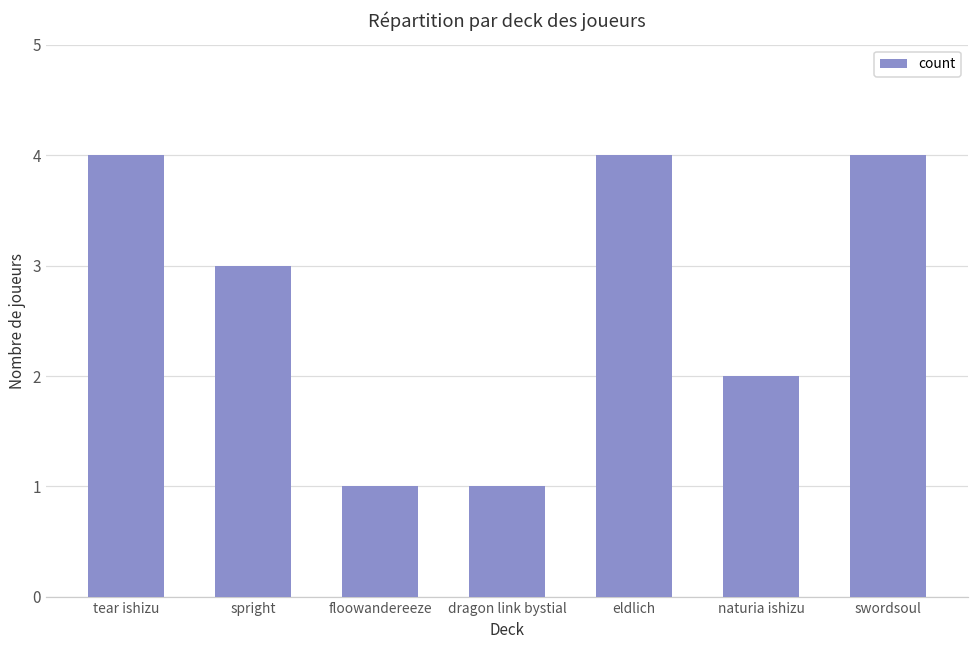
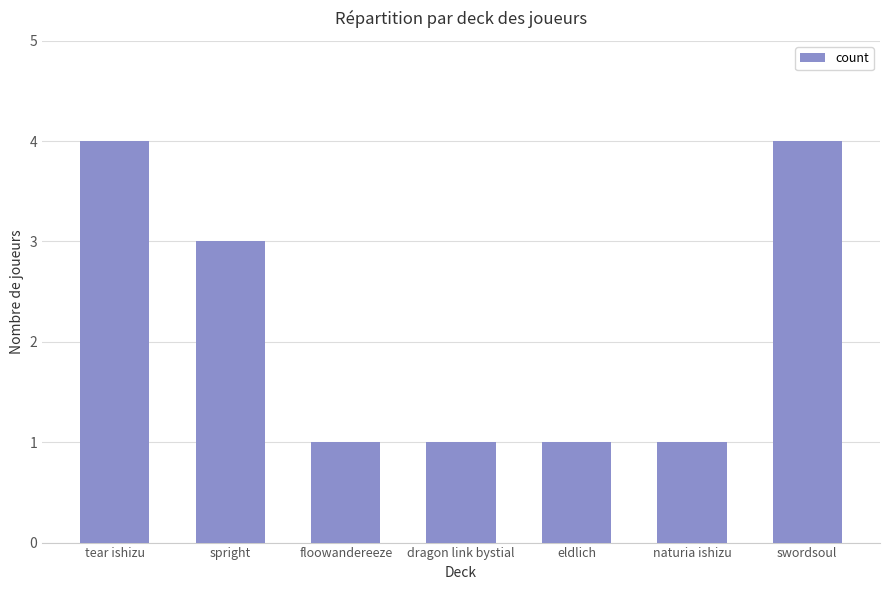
  {
    "tear ishizu": 4,
    "spright": 3,
    "floowandereeze": 1,
    "dragon link bystial": 1,
-   "eldlich": 4,
-   "naturia ishizu": 2,
+   "eldlich": 1,
+   "naturia ishizu": 1,
    "swordsoul": 4
  }
